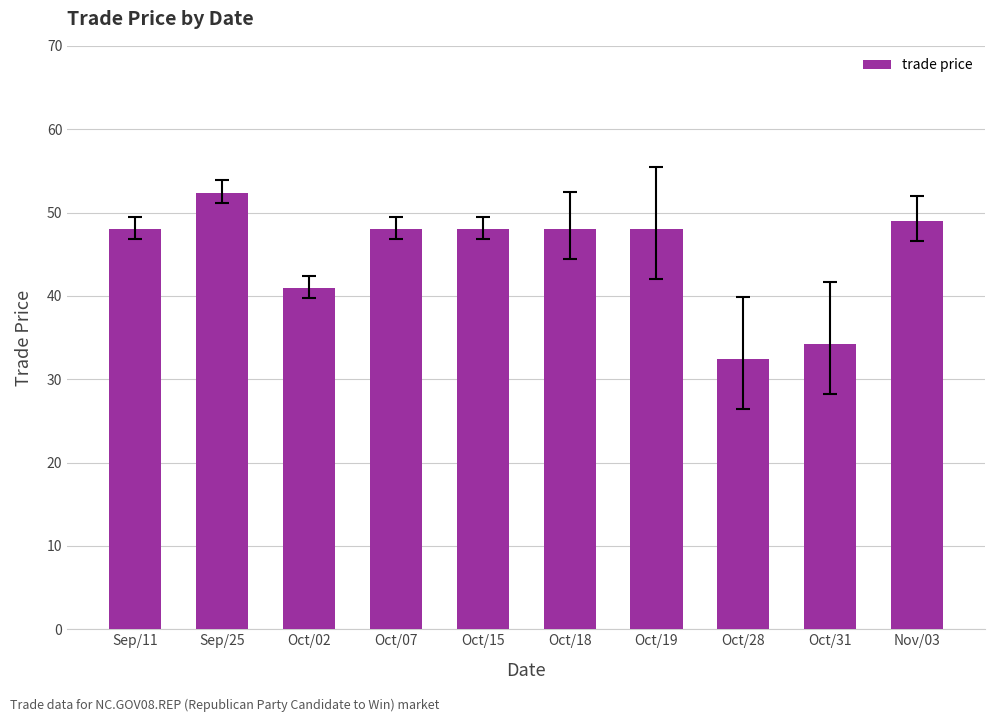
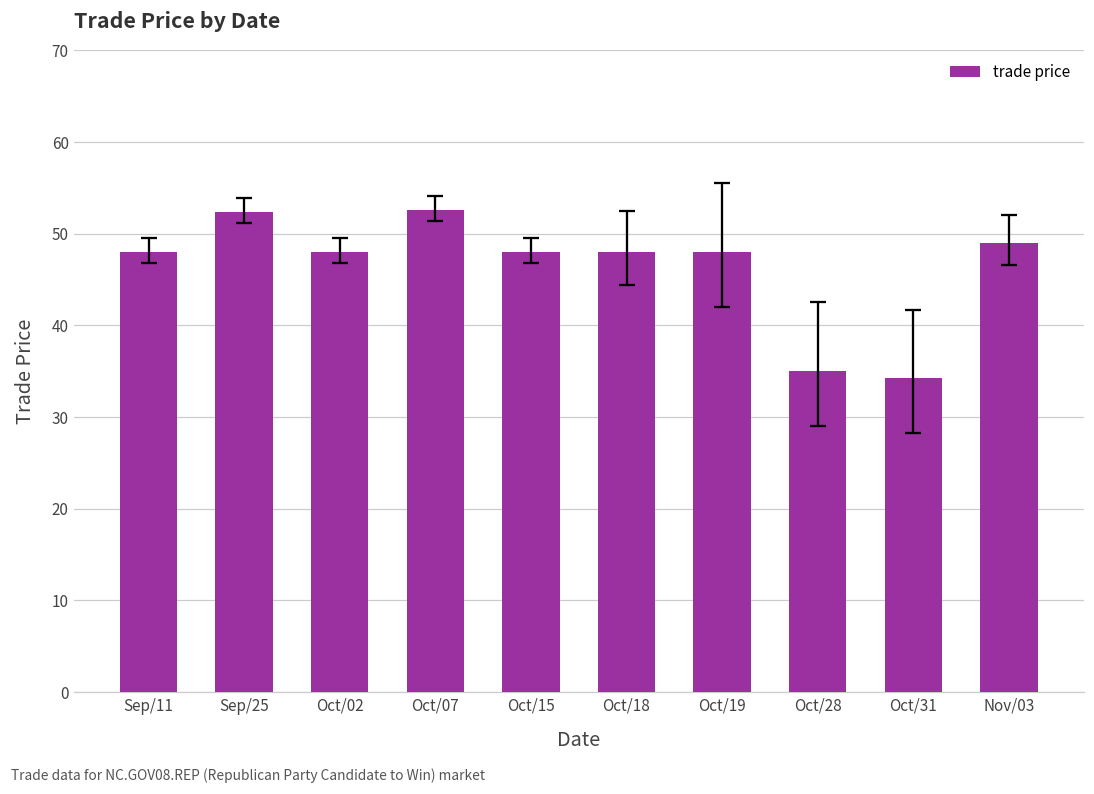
  {
    "trade price": {
      "Sep/11": 48,
      "Sep/25": 52,
-     "Oct/02": 41,
-     "Oct/07": 48,
+     "Oct/02": 48,
+     "Oct/07": 53,
      "Oct/15": 48,
      "Oct/18": 48,
      "Oct/19": 48,
-     "Oct/28": 32,
+     "Oct/28": 35,
      "Oct/31": 34,
      "Nov/03": 49
    }
  }
